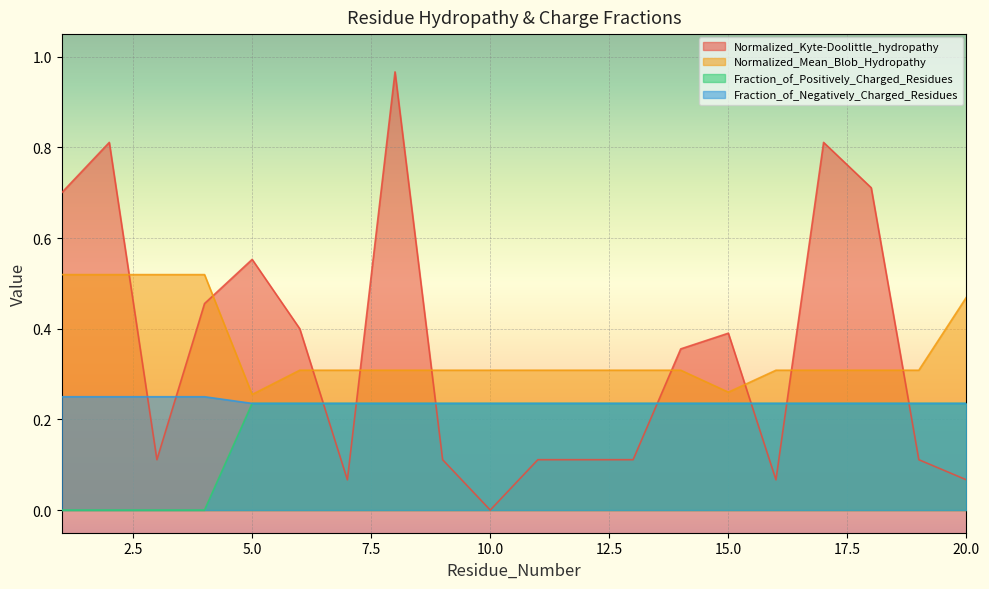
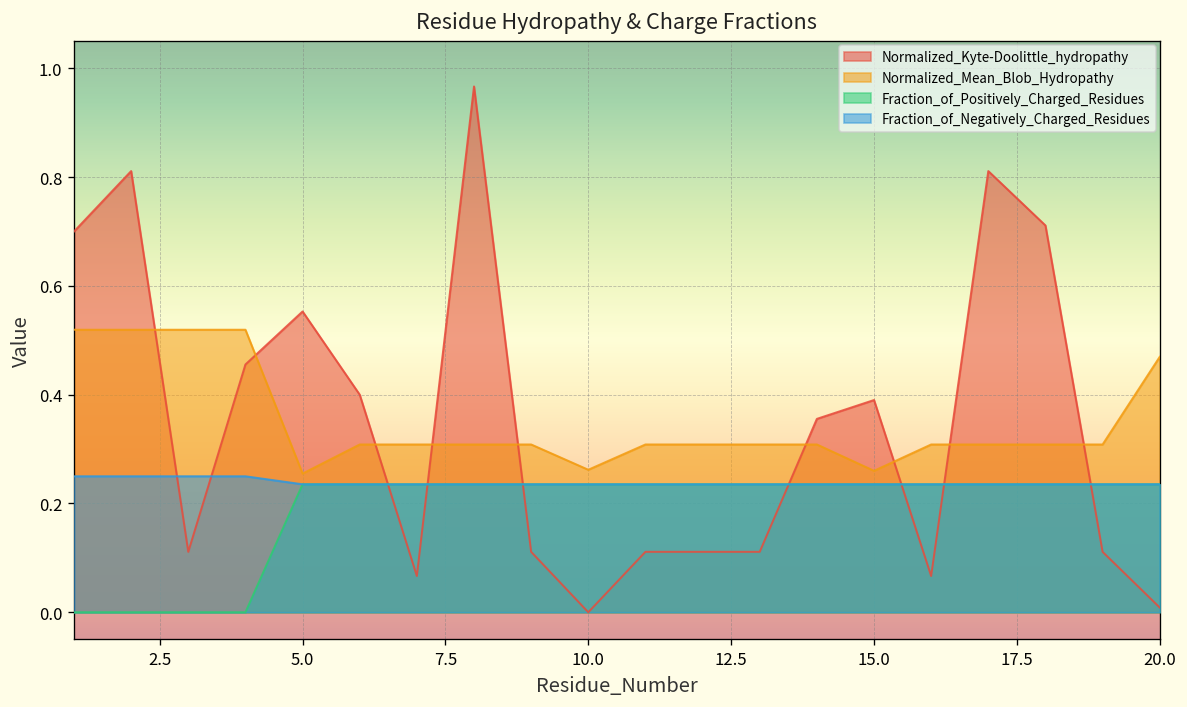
  {
    "Normalized_Kyte-Doolittle_hydropathy": {
      "5.0": 0.55,
      "10.0": 0.00,
      "15.0": 0.39,
-     "20.0": 0.07
+     "20.0": 0.01
    },
    "Normalized_Mean_Blob_Hydropathy": {
      "5.0": 0.26,
-     "10.0": 0.31,
+     "10.0": 0.26,
      "15.0": 0.26,
      "20.0": 0.47
    }
  }
